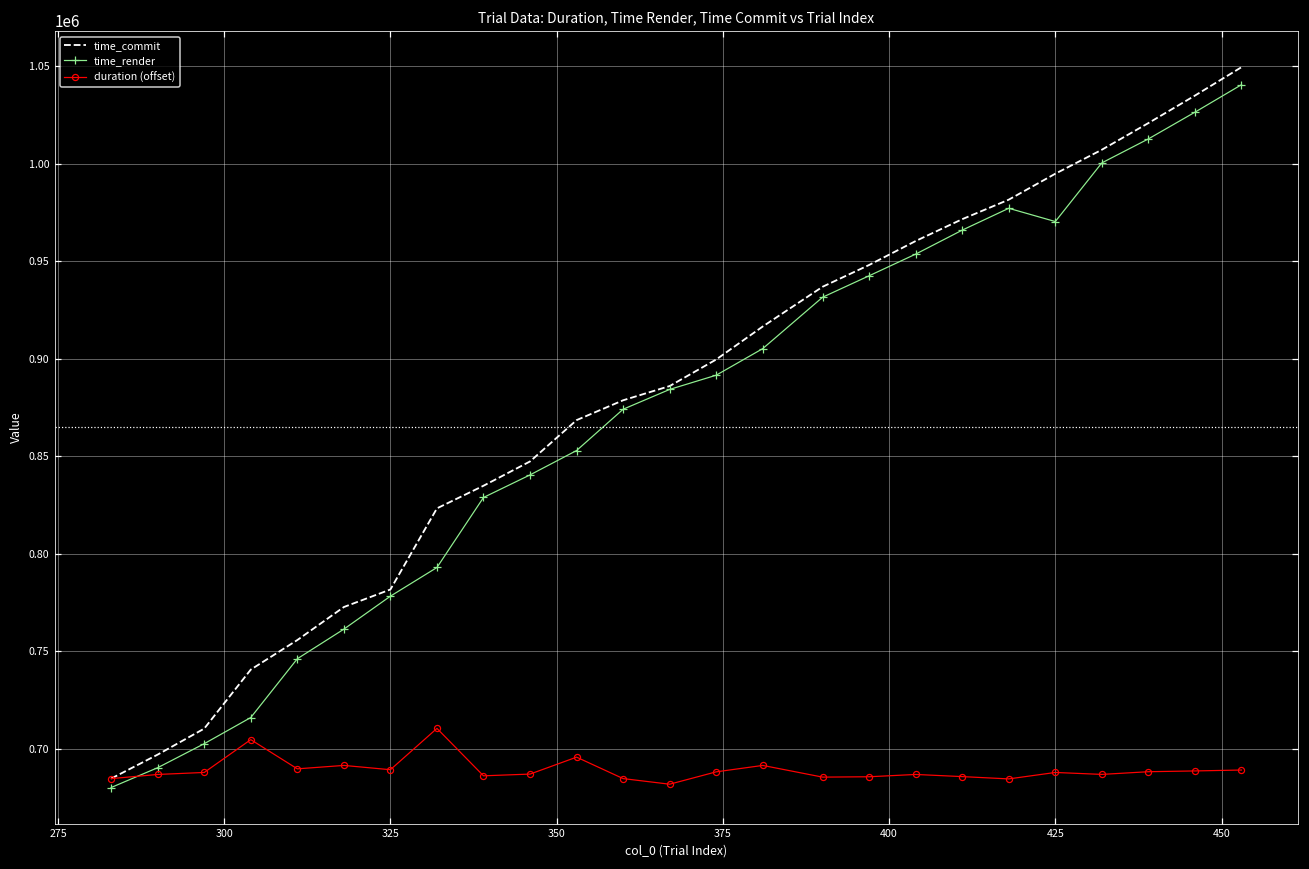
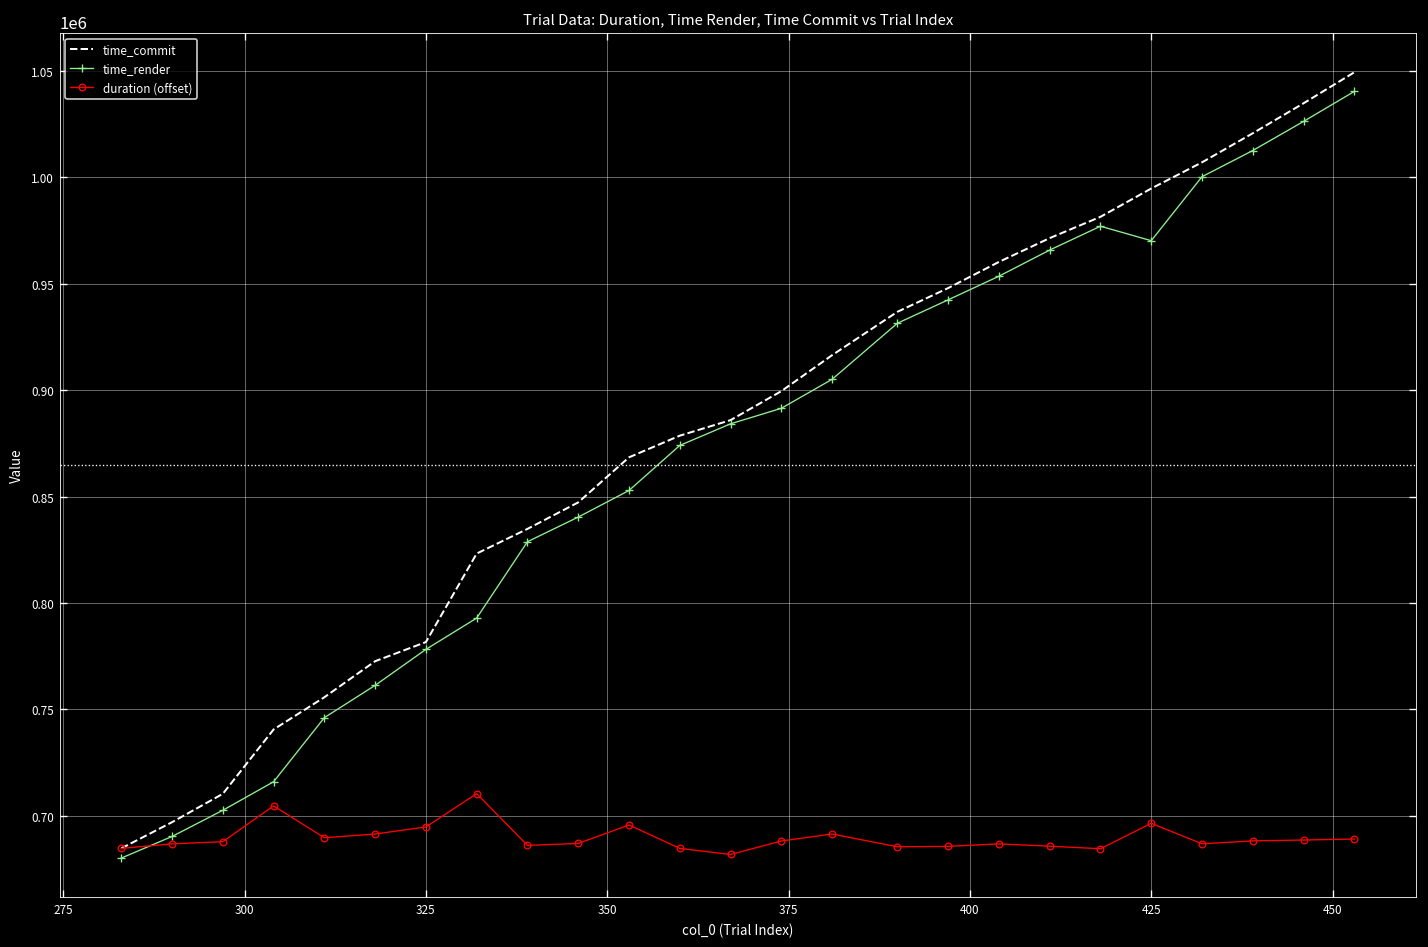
  {
    "time_commit": {
      "325": 782000,
      "425": 995000
    },
    "time_render": {
      "325": 778000,
      "425": 970000
    },
    "duration (offset)": {
-     "325": 689000,
-     "425": 688000
+     "325": 695000,
+     "425": 696000
    }
  }
